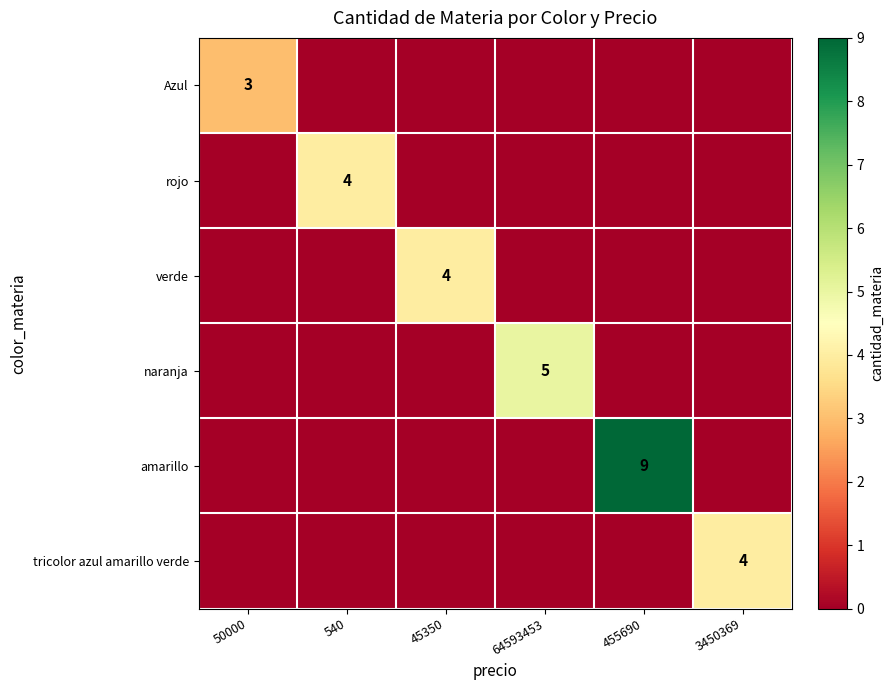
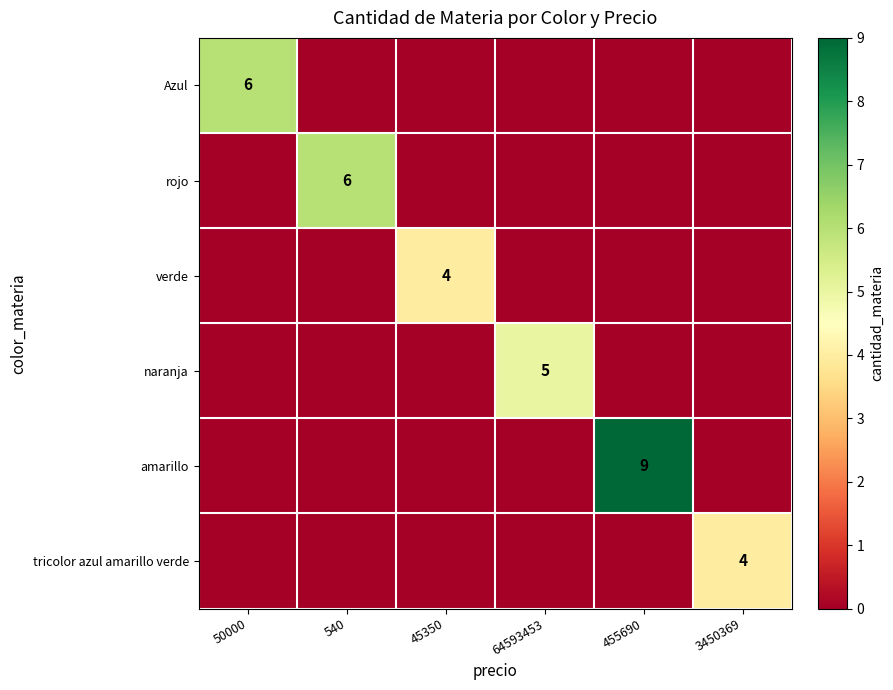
  {
    "Azul": {
-     "50000": 3
+     "50000": 6
    },
    "rojo": {
-     "540": 4
+     "540": 6
    },
    "verde": {
      "45350": 4
    },
    "naranja": {
      "64593453": 5
    },
    "amarillo": {
      "455690": 9
    },
    "tricolor azul amarillo verde": {
      "3450369": 4
    }
  }
